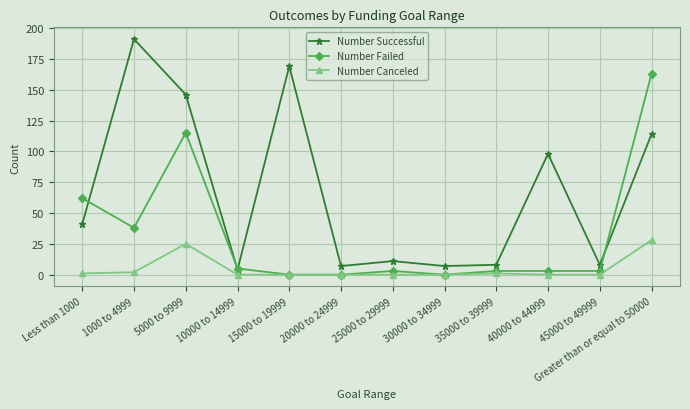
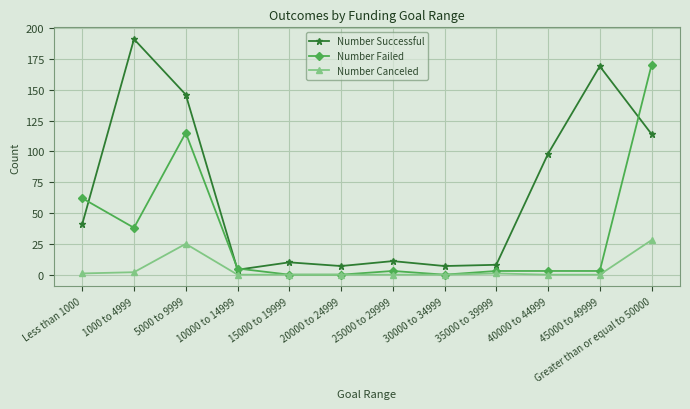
  {
    "Number Successful": {
      "Less than 1000": 41,
      "1000 to 4999": 191,
      "5000 to 9999": 146,
-     "15000 to 19999": 169,
+     "15000 to 19999": 10,
      "20000 to 24999": 7,
      "25000 to 29999": 11,
      "30000 to 34999": 7,
      "35000 to 39999": 8,
      "40000 to 44999": 98,
-     "45000 to 49999": 8,
+     "45000 to 49999": 169,
      "Greater than or equal to 50000": 114
    },
    "Number Failed": {
      "Less than 1000": 62,
      "1000 to 4999": 38,
      "5000 to 9999": 115,
      "25000 to 29999": 3,
      "40000 to 44999": 3,
      "45000 to 49999": 3,
-     "Greater than or equal to 50000": 163
+     "Greater than or equal to 50000": 170
    },
    "Number Canceled": {
      "Less than 1000": 1,
      "1000 to 4999": 2,
      "5000 to 9999": 25,
      "10000 to 14999": 0,
      "25000 to 29999": 0,
      "40000 to 44999": 0,
      "45000 to 49999": 0,
      "Greater than or equal to 50000": 28
    }
  }
